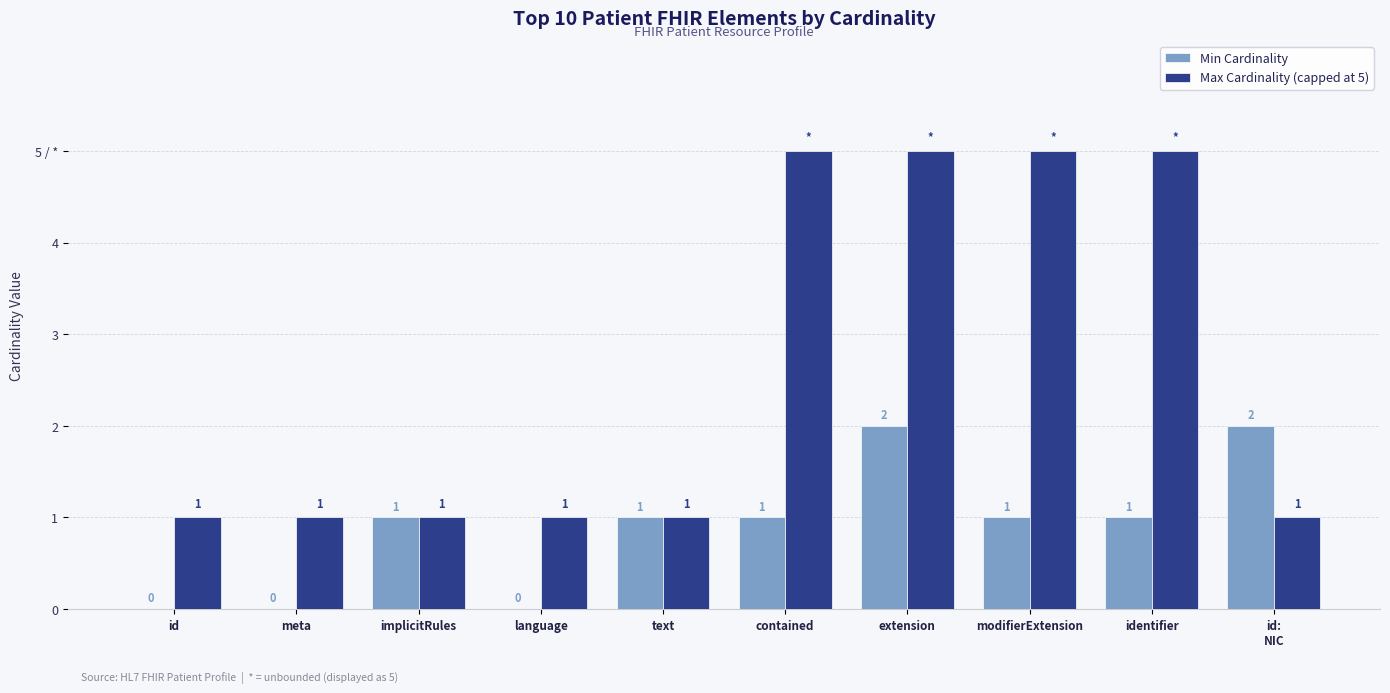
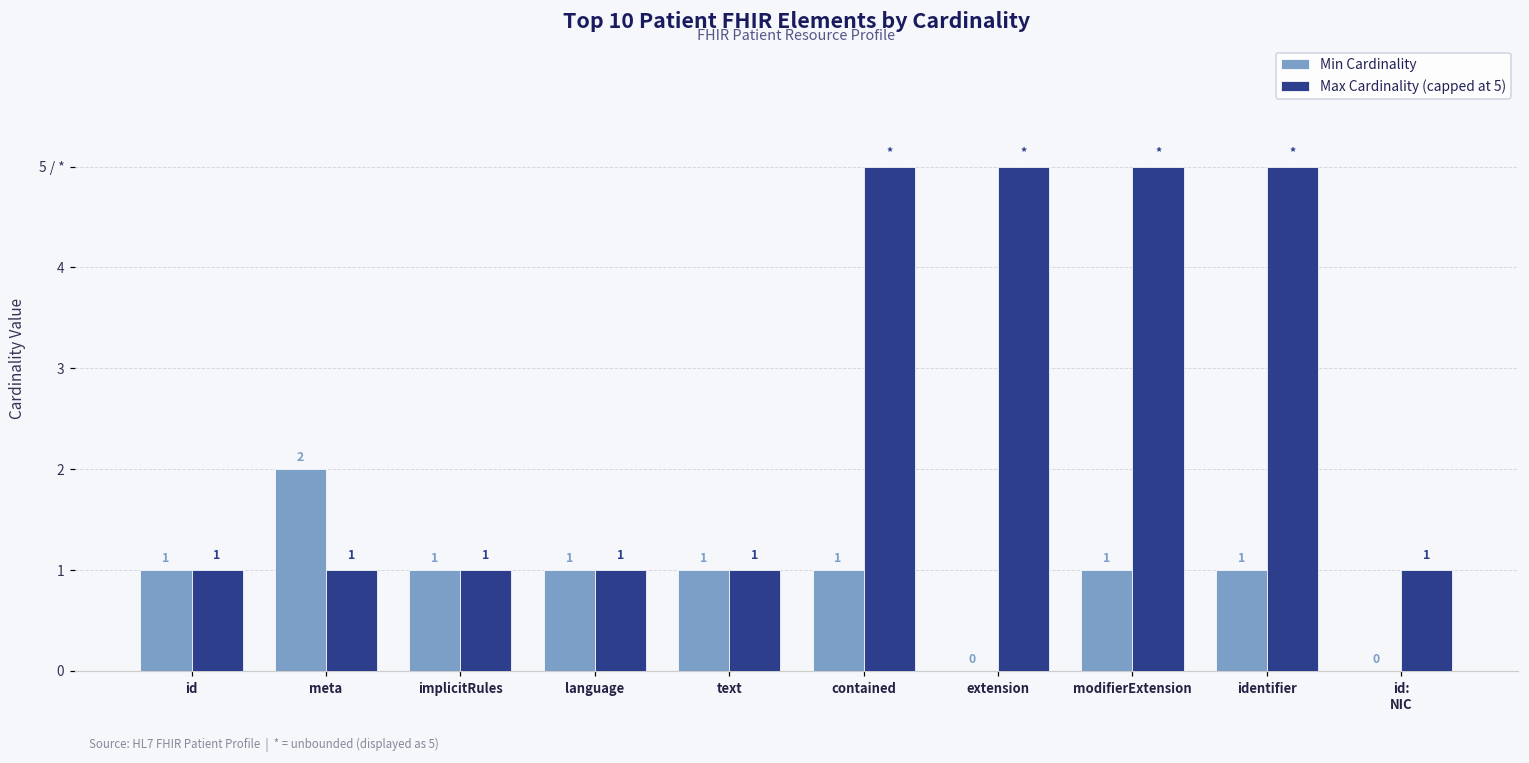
  {
    "Min Cardinality": {
-     "id": 0,
-     "meta": 0,
+     "id": 1,
+     "meta": 2,
      "implicitRules": 1,
-     "language": 0,
+     "language": 1,
      "text": 1,
      "contained": 1,
-     "extension": 2,
+     "extension": 0,
      "modifierExtension": 1,
      "identifier": 1,
-     "id: NIC": 2
+     "id: NIC": 0
    },
    "Max Cardinality (capped at 5)": {
      "id": 1,
      "meta": 1,
      "implicitRules": 1,
      "language": 1,
      "text": 1,
      "id: NIC": 1
    }
  }
